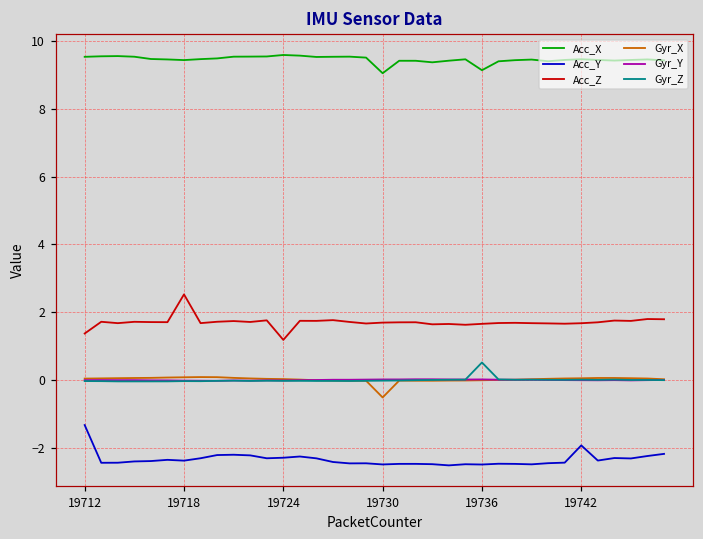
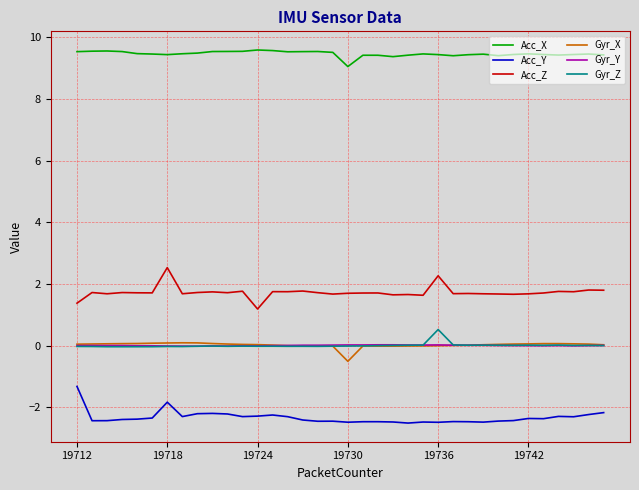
  {
    "Acc_X": {
      "19712": 9.5,
      "19718": 9.4,
      "19724": 9.6,
      "19730": 9.0,
-     "19736": 9.1
+     "19736": 9.4
    },
    "Acc_Y": {
      "19712": -1.3,
-     "19718": -2.4,
+     "19718": -1.8,
      "19724": -2.3,
      "19730": -2.5,
      "19736": -2.5,
-     "19742": -1.9
+     "19742": -2.4
    },
    "Acc_Z": {
      "19712": 1.4,
      "19718": 2.5,
      "19724": 1.2,
      "19730": 1.7,
-     "19736": 1.7,
+     "19736": 2.3,
      "19742": 1.7
    },
    "Gyr_X": {
      "19718": 0.1,
      "19730": -0.5
    },
    "Gyr_Z": {
      "19736": 0.5
    }
  }
